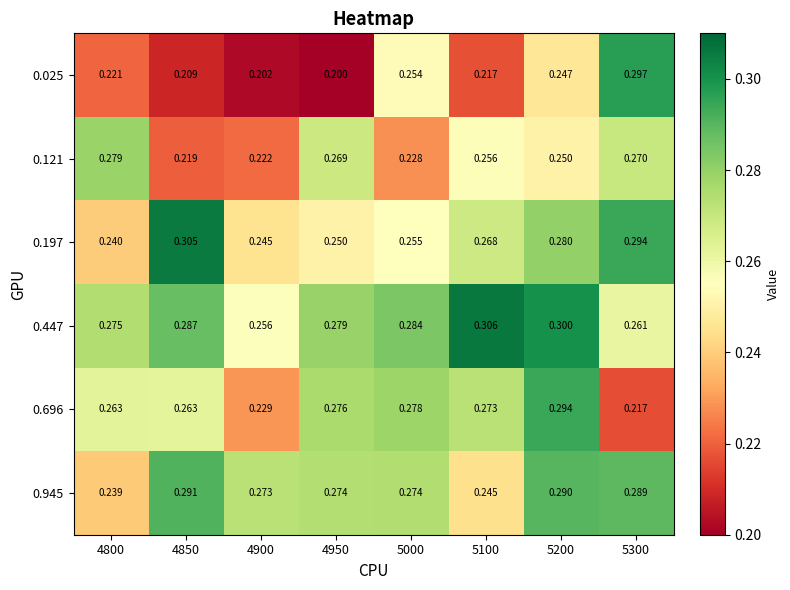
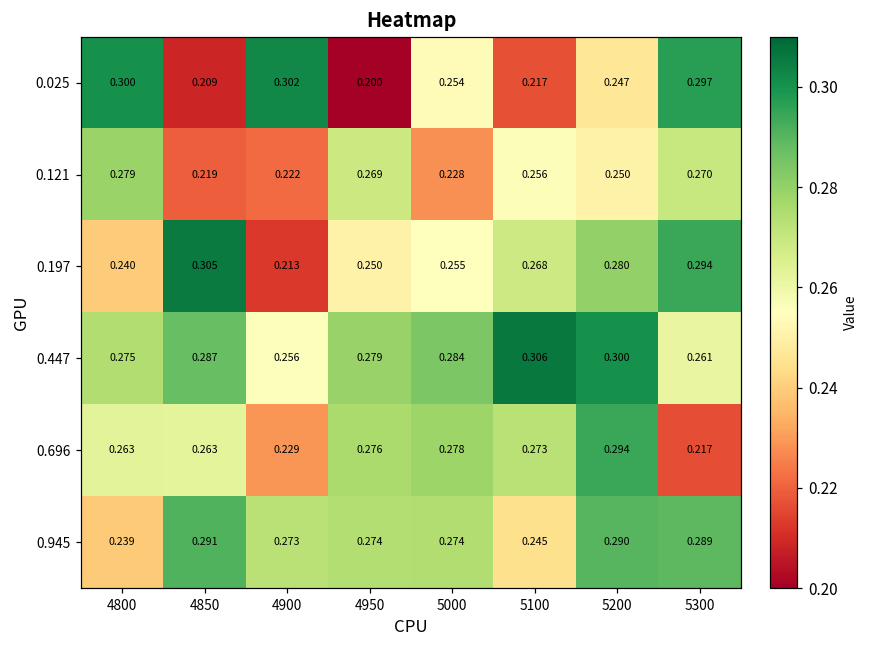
  {
    "0.025": {
-     "4800": 0.221,
+     "4800": 0.300,
      "4850": 0.209,
-     "4900": 0.202,
+     "4900": 0.302,
      "4950": 0.200,
      "5000": 0.254,
      "5100": 0.217,
      "5200": 0.247,
      "5300": 0.297
    },
    "0.121": {
      "4800": 0.279,
      "4850": 0.219,
      "4900": 0.222,
      "4950": 0.269,
      "5000": 0.228,
      "5100": 0.256,
      "5200": 0.250,
      "5300": 0.270
    },
    "0.197": {
      "4800": 0.240,
      "4850": 0.305,
-     "4900": 0.245,
+     "4900": 0.213,
      "4950": 0.250,
      "5000": 0.255,
      "5100": 0.268,
      "5200": 0.280,
      "5300": 0.294
    },
    "0.447": {
      "4800": 0.275,
      "4850": 0.287,
      "4900": 0.256,
      "4950": 0.279,
      "5000": 0.284,
      "5100": 0.306,
      "5200": 0.300,
      "5300": 0.261
    },
    "0.696": {
      "4800": 0.263,
      "4850": 0.263,
      "4900": 0.229,
      "4950": 0.276,
      "5000": 0.278,
      "5100": 0.273,
      "5200": 0.294,
      "5300": 0.217
    },
    "0.945": {
      "4800": 0.239,
      "4850": 0.291,
      "4900": 0.273,
      "4950": 0.274,
      "5000": 0.274,
      "5100": 0.245,
      "5200": 0.290,
      "5300": 0.289
    }
  }
